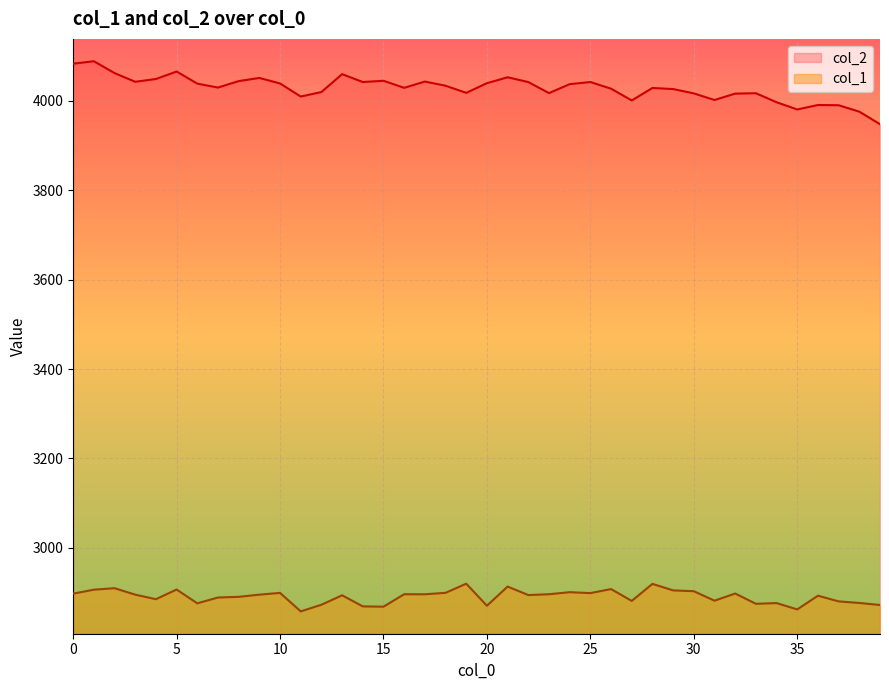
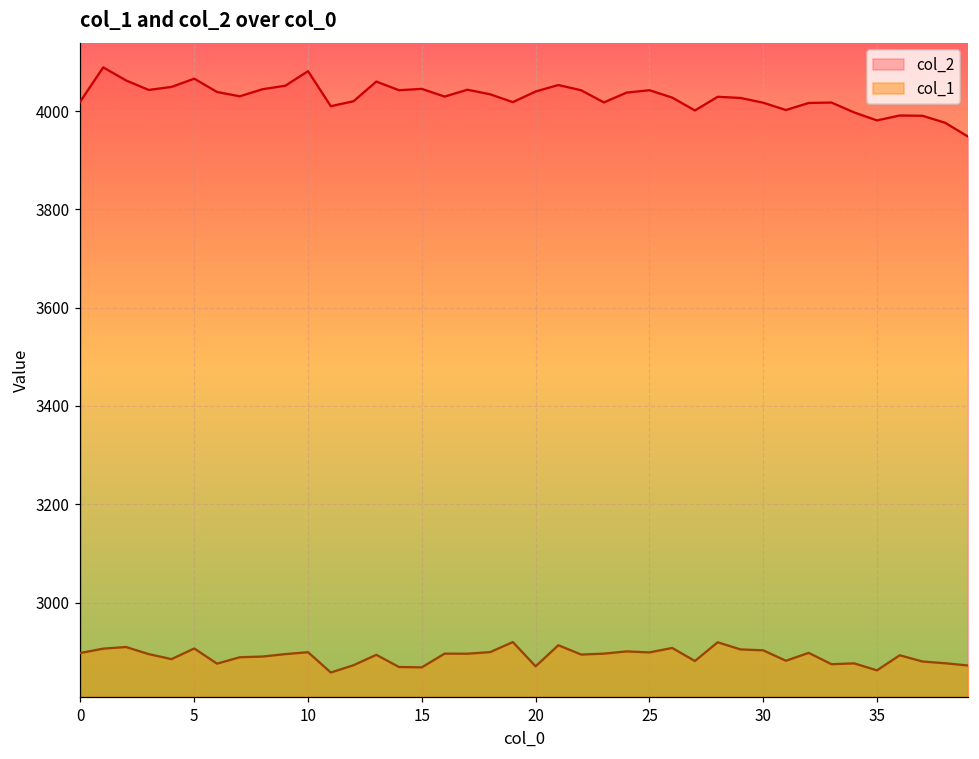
  {
    "col_2": {
-     "0": 4080,
+     "0": 4020,
      "5": 4070,
-     "10": 4040,
+     "10": 4080,
      "15": 4050,
      "20": 4040,
      "25": 4040,
      "30": 4020,
      "35": 3980
    },
    "col_1": {
      "0": 2900,
      "5": 2910,
      "10": 2900,
      "15": 2870,
      "20": 2870,
      "25": 2900,
      "30": 2900,
      "35": 2860
    }
  }
